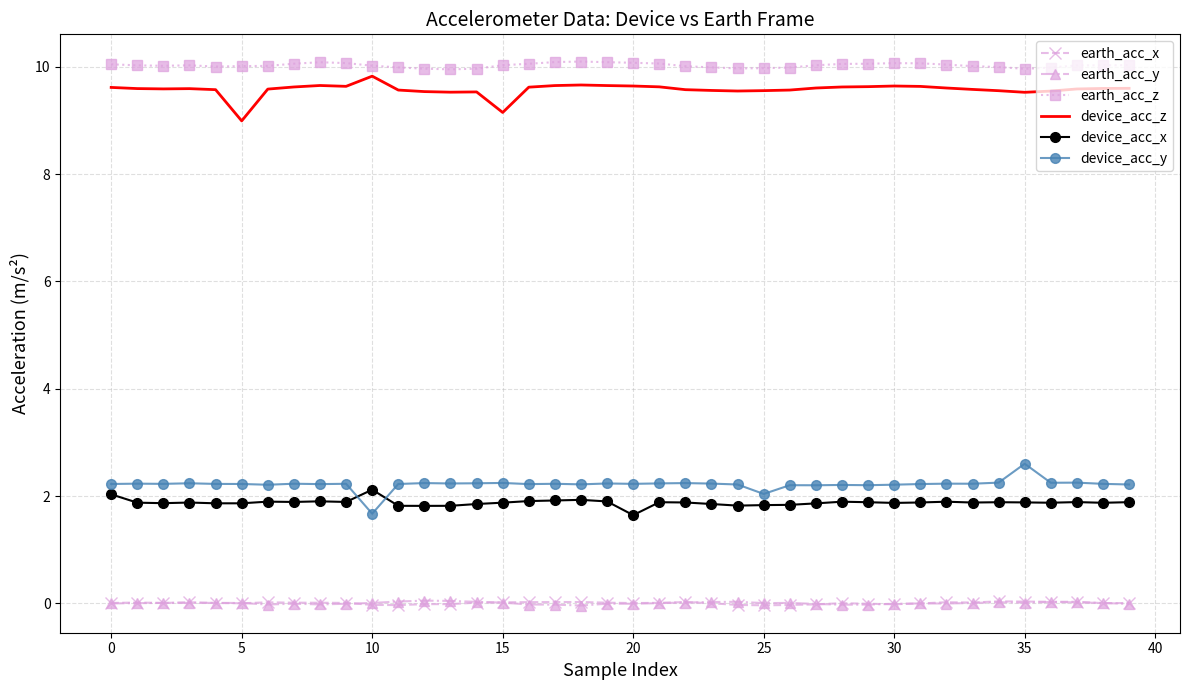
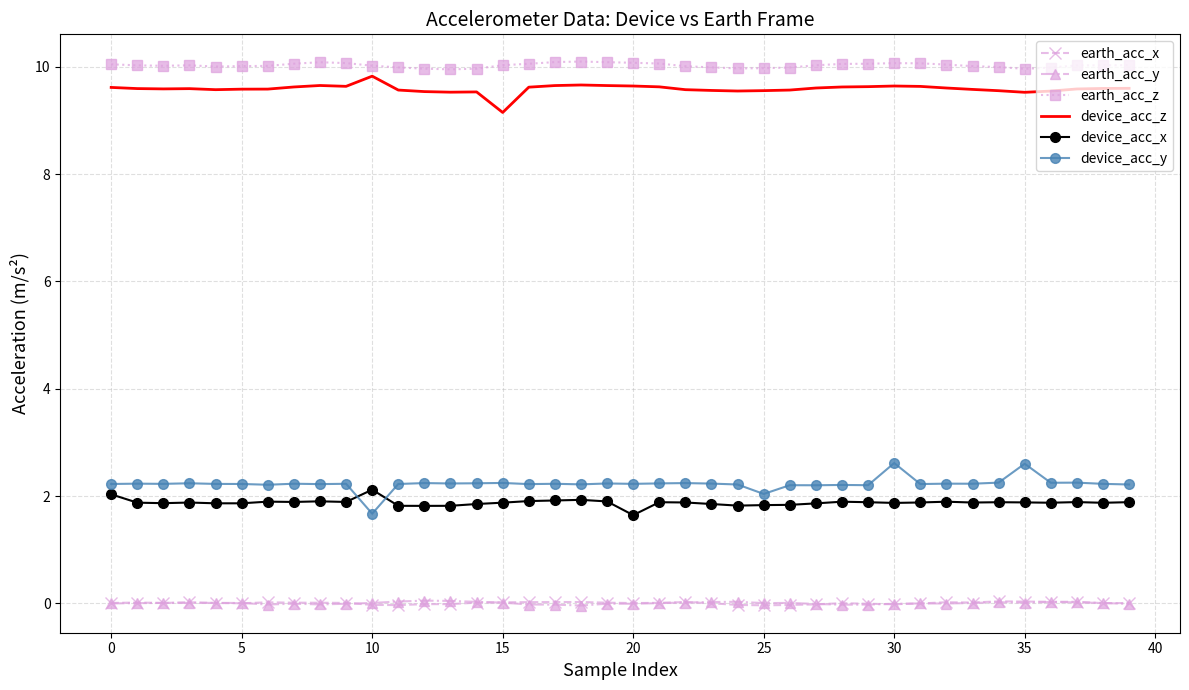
  {
    "device_acc_z": {
      "0": 9.6,
-     "5": 9.0,
+     "5": 9.6,
      "10": 9.8,
      "15": 9.1,
      "20": 9.6,
      "25": 9.6,
      "30": 9.6,
      "35": 9.5
    },
    "device_acc_x": {
      "0": 2.0,
      "5": 1.9,
      "10": 2.1,
      "15": 1.9,
      "20": 1.6,
      "25": 1.8,
      "30": 1.9,
      "35": 1.9
    },
    "device_acc_y": {
      "0": 2.2,
      "5": 2.2,
      "10": 1.7,
      "15": 2.2,
      "20": 2.2,
      "25": 2.0,
-     "30": 2.2,
+     "30": 2.6,
      "35": 2.6
    }
  }
